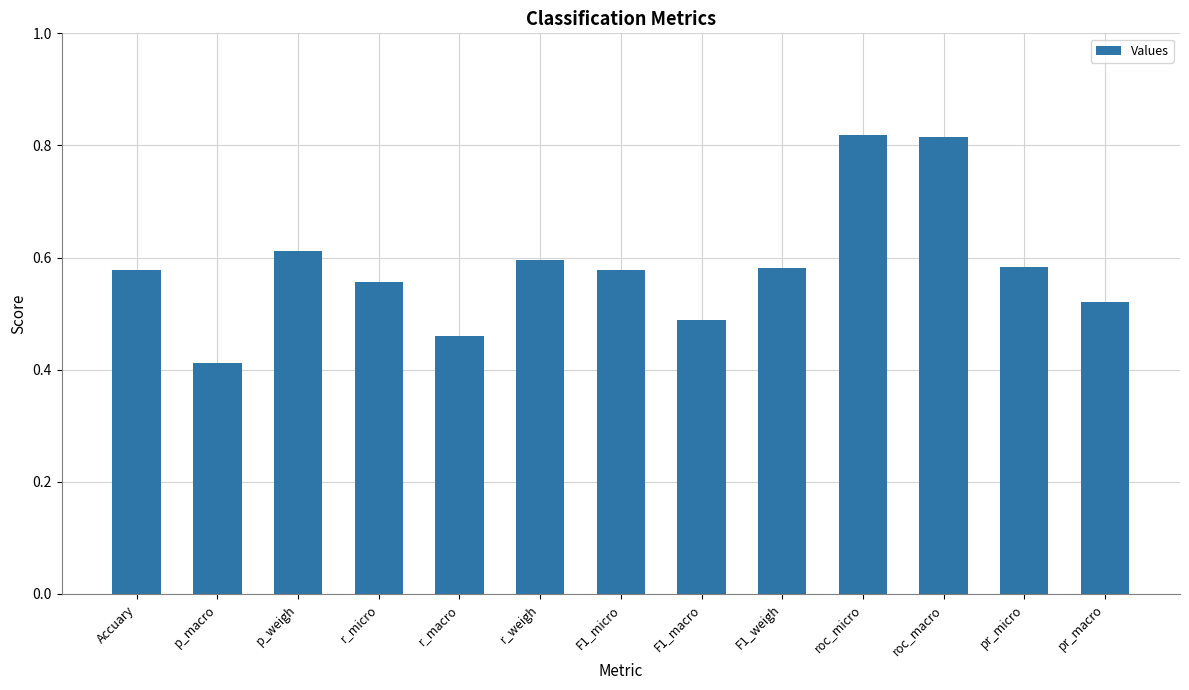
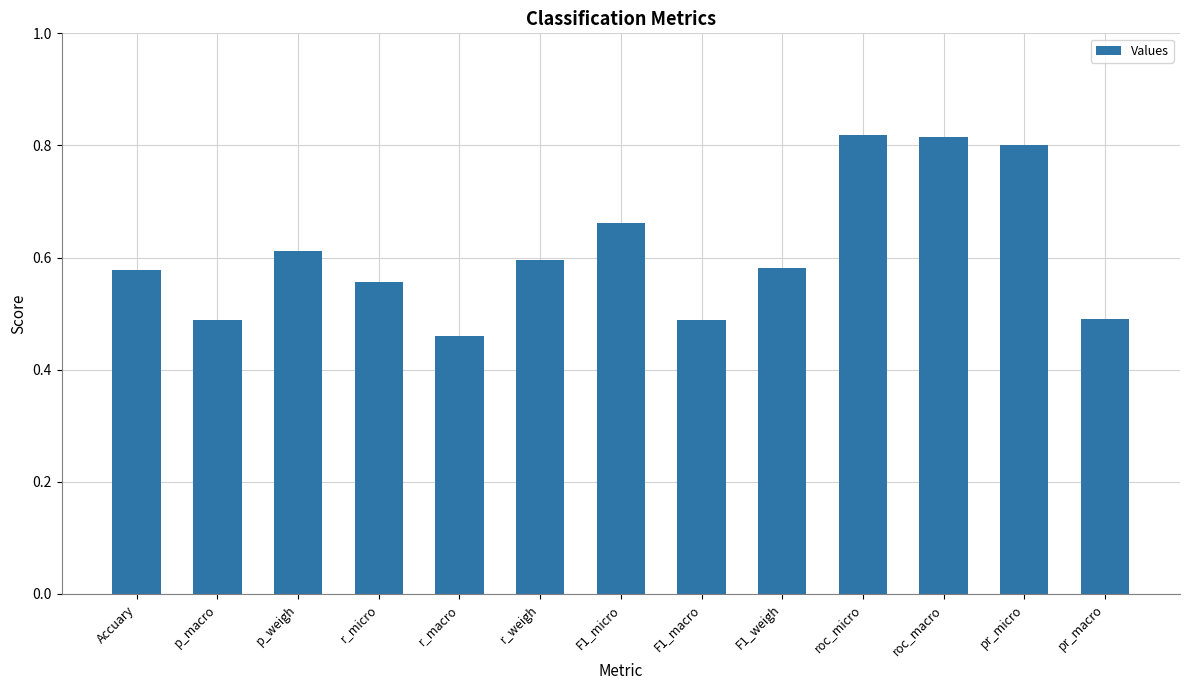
  {
    "Accuary": 0.58,
-   "p_macro": 0.41,
+   "p_macro": 0.49,
    "p_weigh": 0.61,
    "r_micro": 0.56,
    "r_macro": 0.46,
    "r_weigh": 0.60,
-   "F1_micro": 0.58,
+   "F1_micro": 0.66,
    "F1_macro": 0.49,
    "F1_weigh": 0.58,
    "roc_micro": 0.82,
    "roc_macro": 0.82,
-   "pr_micro": 0.58,
-   "pr_macro": 0.52
+   "pr_micro": 0.80,
+   "pr_macro": 0.49
  }
